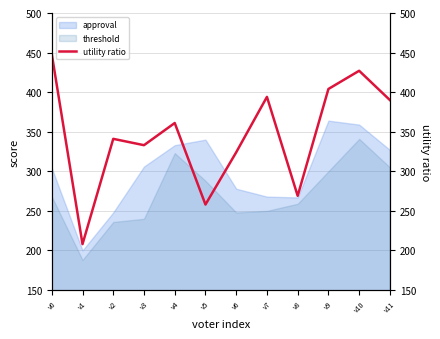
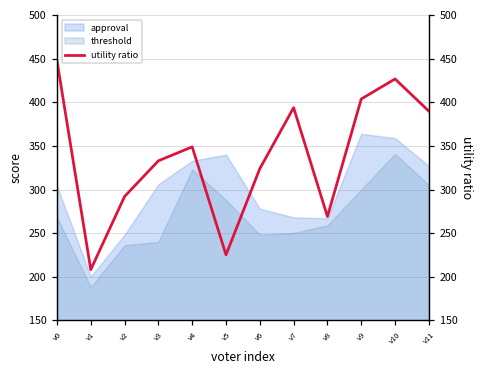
  {
    "utility ratio": {
      "v0": 450,
      "v1": 210,
-     "v2": 340,
+     "v2": 290,
      "v3": 330,
-     "v4": 360,
-     "v5": 260,
+     "v4": 350,
+     "v5": 230,
      "v6": 320,
      "v7": 390,
      "v8": 270,
      "v9": 400,
      "v10": 430,
      "v11": 390
    }
  }
